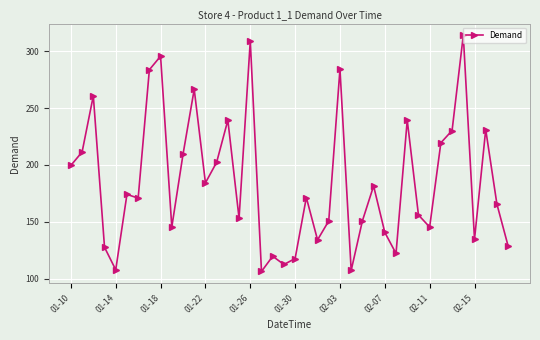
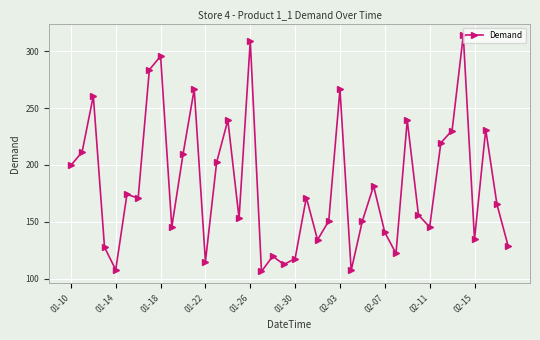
  {
    "01-10": 200,
    "01-14": 108,
    "01-18": 296,
-   "01-22": 184,
+   "01-22": 115,
    "01-26": 309,
    "01-30": 118,
-   "02-03": 284,
+   "02-03": 266,
    "02-07": 141,
    "02-11": 146,
    "02-15": 135
  }
